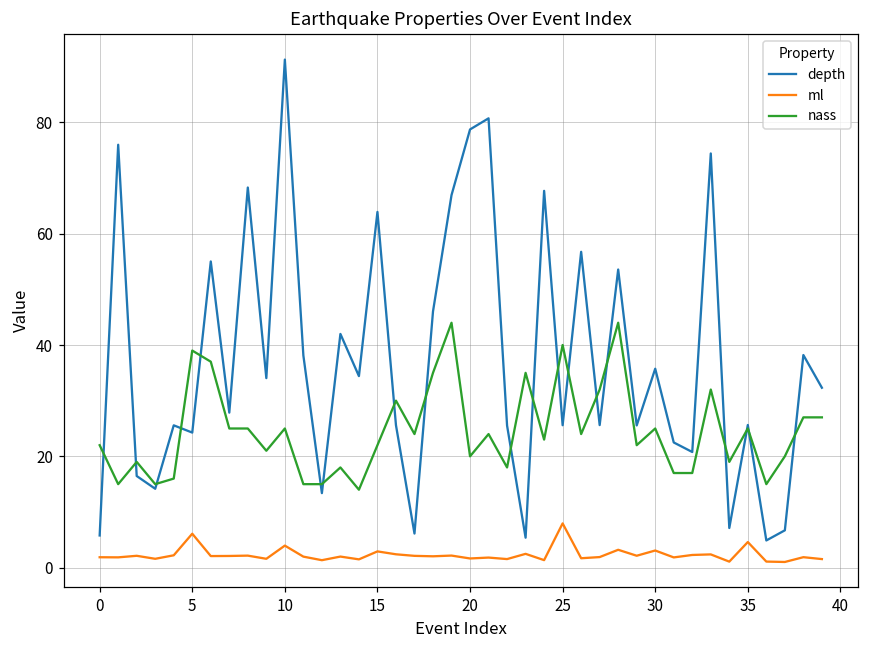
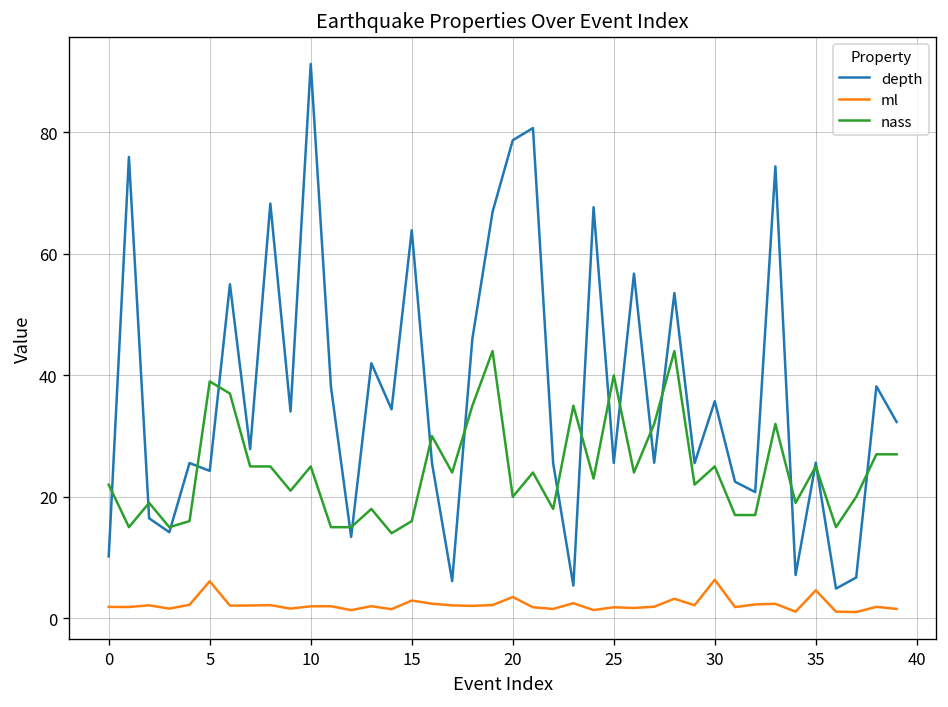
  {
    "depth": {
-     "0": 6,
+     "0": 10,
      "5": 24,
      "10": 91,
      "15": 64,
      "20": 79,
      "25": 26,
      "30": 36,
      "35": 26
    },
    "ml": {
      "0": 2,
      "5": 6,
-     "10": 4,
+     "10": 2,
      "15": 3,
-     "20": 2,
-     "25": 8,
-     "30": 3,
+     "20": 4,
+     "25": 2,
+     "30": 6,
      "35": 5
    },
    "nass": {
      "0": 22,
      "5": 39,
      "10": 25,
-     "15": 22,
+     "15": 16,
      "20": 20,
      "25": 40,
      "30": 25,
      "35": 25
    }
  }
